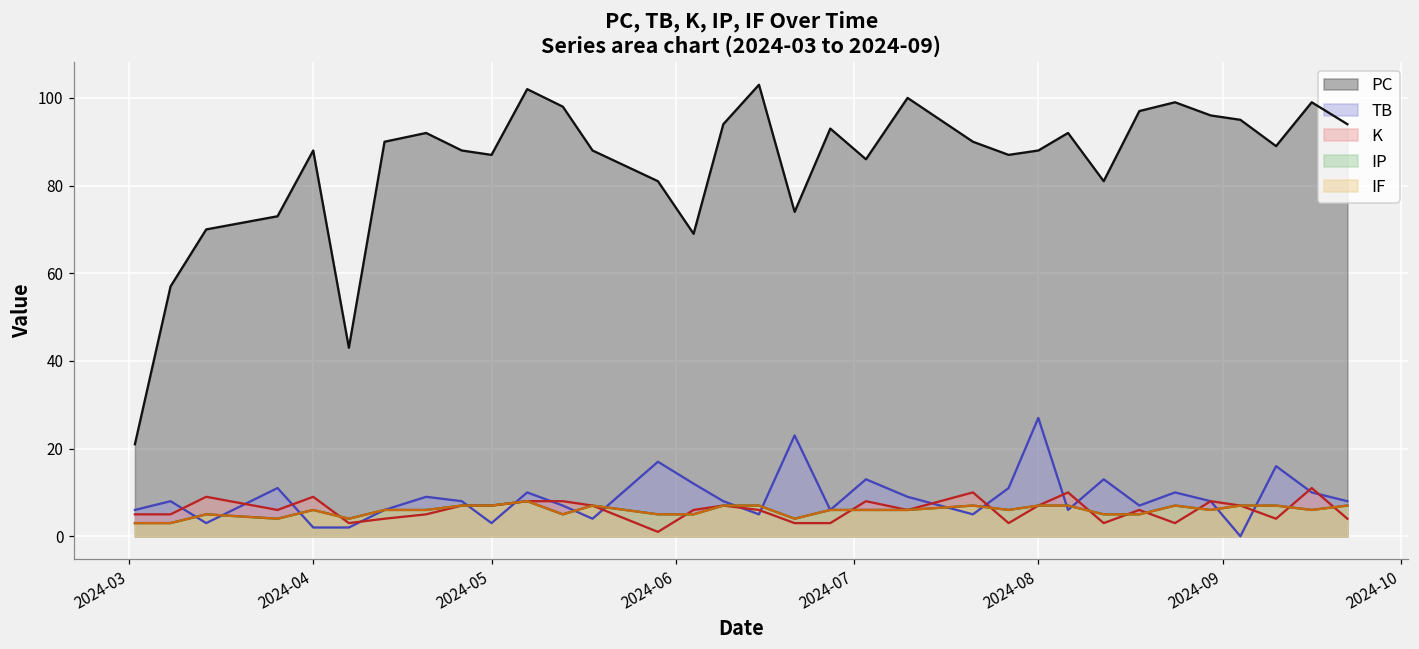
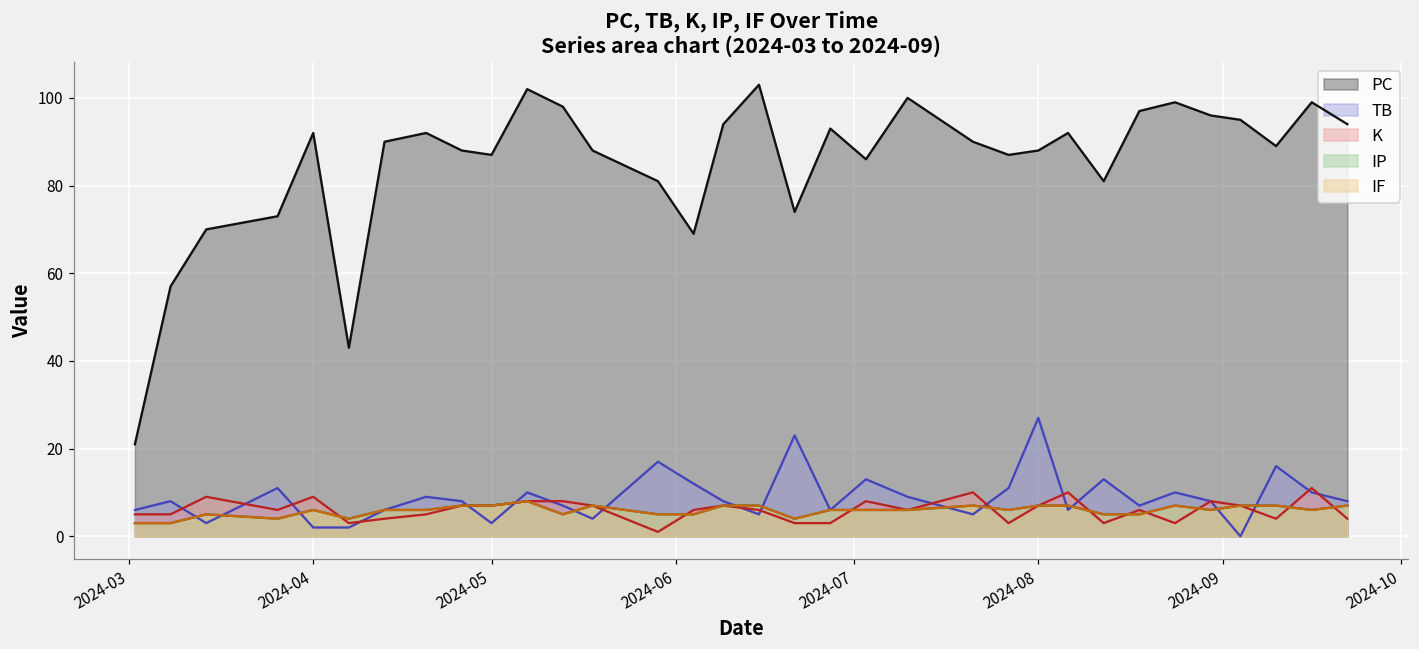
  {
    "PC": {
-     "2024-04": 88,
+     "2024-04": 92,
      "2024-05": 87,
      "2024-08": 88
    },
    "TB": {
      "2024-04": 2,
      "2024-05": 3,
      "2024-08": 27
    }
  }
